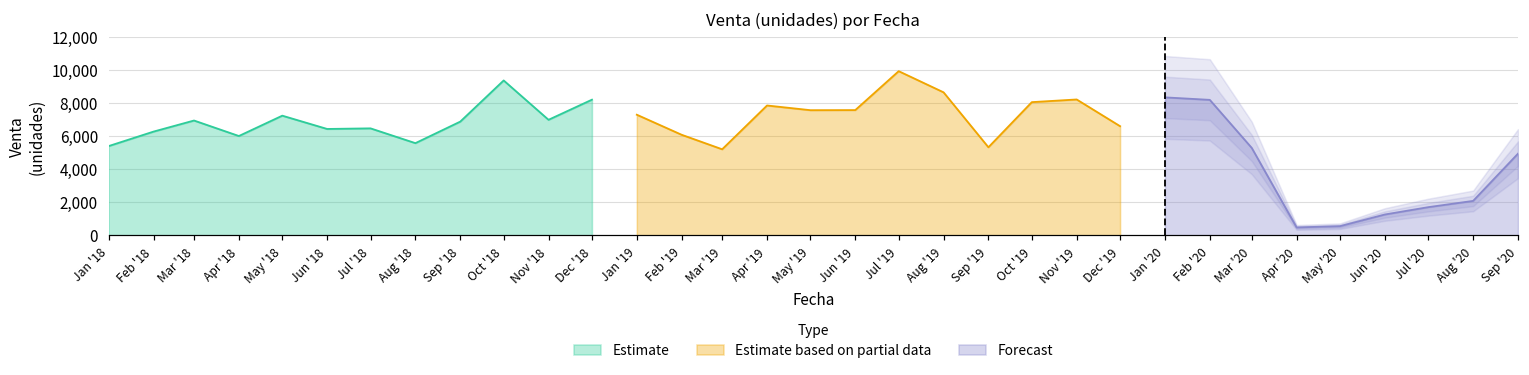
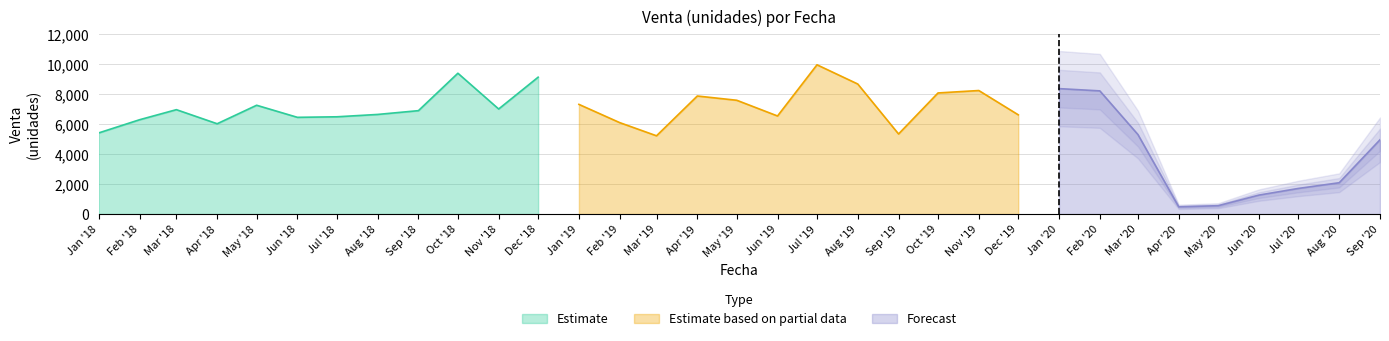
  {
    "Estimate": {
      "Jan '18": "5,400",
      "Feb '18": "6,300",
      "Mar '18": "7,000",
      "Apr '18": "6,000",
      "May '18": "7,200",
      "Jun '18": "6,400",
      "Jul '18": "6,500",
-     "Aug '18": "5,600",
+     "Aug '18": "6,600",
      "Sep '18": "6,900",
      "Oct '18": "9,400",
      "Nov '18": "7,000",
-     "Dec '18": "8,200"
+     "Dec '18": "9,100"
    },
    "Estimate based on partial data": {
      "Jan '19": "7,300",
      "Feb '19": "6,100",
      "Mar '19": "5,200",
      "Apr '19": "7,900",
      "May '19": "7,600",
-     "Jun '19": "7,600",
+     "Jun '19": "6,500",
      "Jul '19": "9,900",
      "Aug '19": "8,700",
      "Sep '19": "5,300",
      "Oct '19": "8,100",
      "Nov '19": "8,200",
      "Dec '19": "6,600"
    }
  }
